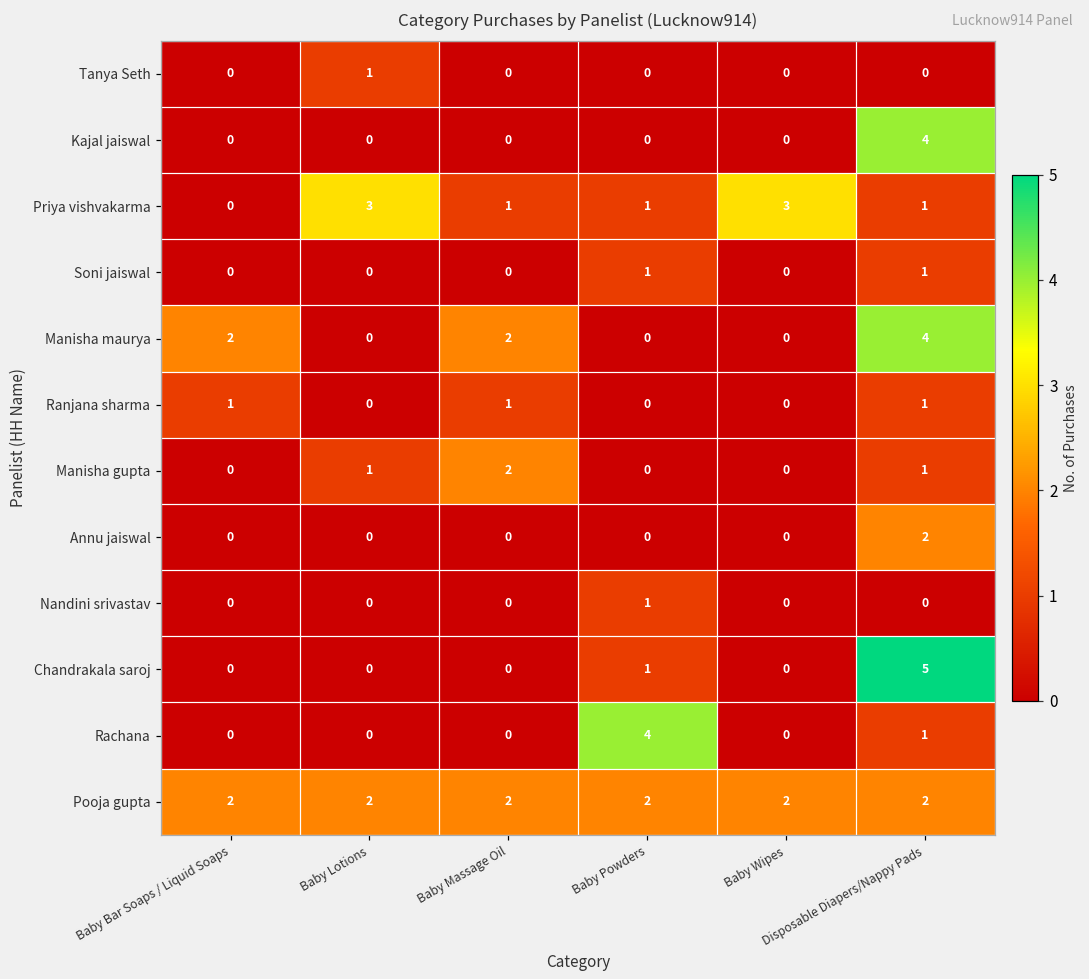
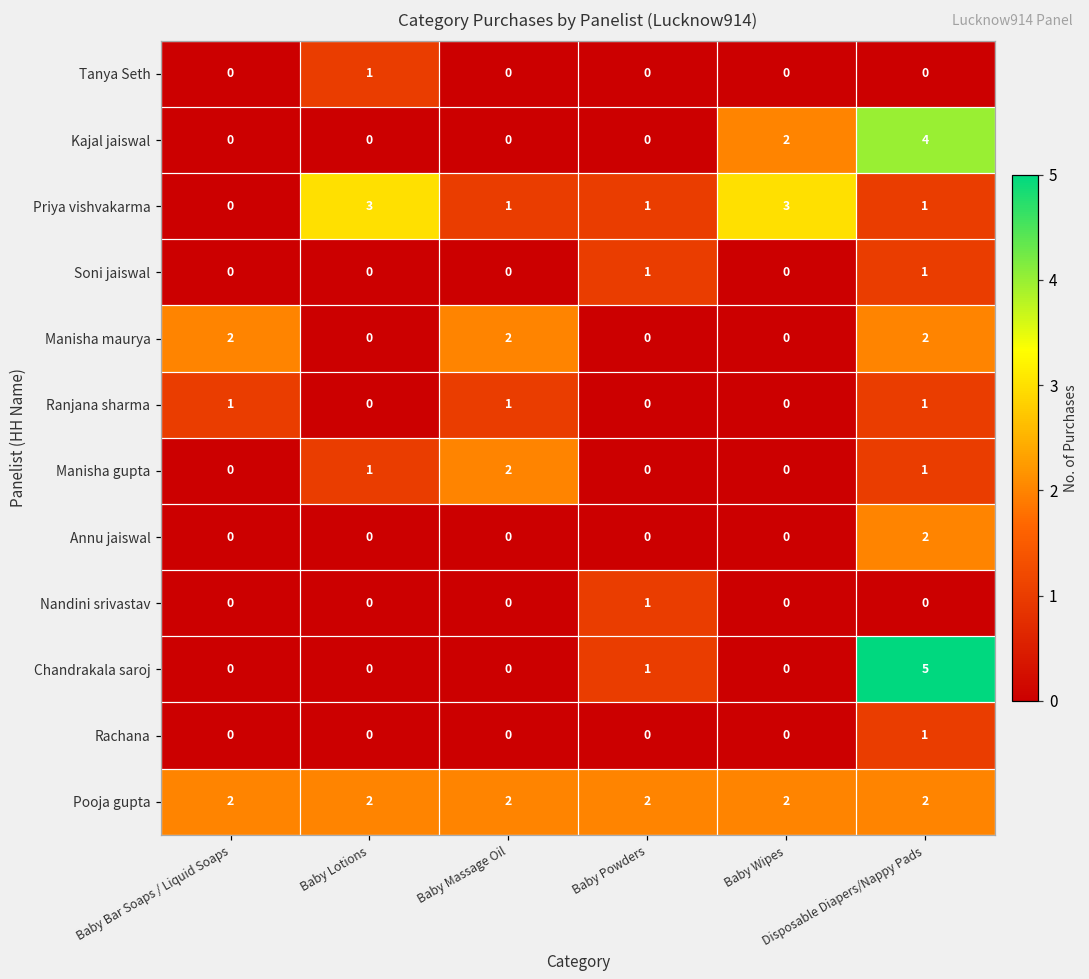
  {
    "Tanya Seth": {
      "Baby Bar Soaps / Liquid Soaps": 0,
      "Baby Lotions": 1,
      "Baby Massage Oil": 0,
      "Baby Powders": 0,
      "Baby Wipes": 0,
      "Disposable Diapers/Nappy Pads": 0
    },
    "Kajal jaiswal": {
      "Baby Bar Soaps / Liquid Soaps": 0,
      "Baby Lotions": 0,
      "Baby Massage Oil": 0,
      "Baby Powders": 0,
-     "Baby Wipes": 0,
+     "Baby Wipes": 2,
      "Disposable Diapers/Nappy Pads": 4
    },
    "Priya vishvakarma": {
      "Baby Bar Soaps / Liquid Soaps": 0,
      "Baby Lotions": 3,
      "Baby Massage Oil": 1,
      "Baby Powders": 1,
      "Baby Wipes": 3,
      "Disposable Diapers/Nappy Pads": 1
    },
    "Soni jaiswal": {
      "Baby Bar Soaps / Liquid Soaps": 0,
      "Baby Lotions": 0,
      "Baby Massage Oil": 0,
      "Baby Powders": 1,
      "Baby Wipes": 0,
      "Disposable Diapers/Nappy Pads": 1
    },
    "Manisha maurya": {
      "Baby Bar Soaps / Liquid Soaps": 2,
      "Baby Lotions": 0,
      "Baby Massage Oil": 2,
      "Baby Powders": 0,
      "Baby Wipes": 0,
-     "Disposable Diapers/Nappy Pads": 4
+     "Disposable Diapers/Nappy Pads": 2
    },
    "Ranjana sharma": {
      "Baby Bar Soaps / Liquid Soaps": 1,
      "Baby Lotions": 0,
      "Baby Massage Oil": 1,
      "Baby Powders": 0,
      "Baby Wipes": 0,
      "Disposable Diapers/Nappy Pads": 1
    },
    "Manisha gupta": {
      "Baby Bar Soaps / Liquid Soaps": 0,
      "Baby Lotions": 1,
      "Baby Massage Oil": 2,
      "Baby Powders": 0,
      "Baby Wipes": 0,
      "Disposable Diapers/Nappy Pads": 1
    },
    "Annu jaiswal": {
      "Baby Bar Soaps / Liquid Soaps": 0,
      "Baby Lotions": 0,
      "Baby Massage Oil": 0,
      "Baby Powders": 0,
      "Baby Wipes": 0,
      "Disposable Diapers/Nappy Pads": 2
    },
    "Nandini srivastav": {
      "Baby Bar Soaps / Liquid Soaps": 0,
      "Baby Lotions": 0,
      "Baby Massage Oil": 0,
      "Baby Powders": 1,
      "Baby Wipes": 0,
      "Disposable Diapers/Nappy Pads": 0
    },
    "Chandrakala saroj": {
      "Baby Bar Soaps / Liquid Soaps": 0,
      "Baby Lotions": 0,
      "Baby Massage Oil": 0,
      "Baby Powders": 1,
      "Baby Wipes": 0,
      "Disposable Diapers/Nappy Pads": 5
    },
    "Rachana": {
      "Baby Bar Soaps / Liquid Soaps": 0,
      "Baby Lotions": 0,
      "Baby Massage Oil": 0,
-     "Baby Powders": 4,
+     "Baby Powders": 0,
      "Baby Wipes": 0,
      "Disposable Diapers/Nappy Pads": 1
    },
    "Pooja gupta": {
      "Baby Bar Soaps / Liquid Soaps": 2,
      "Baby Lotions": 2,
      "Baby Massage Oil": 2,
      "Baby Powders": 2,
      "Baby Wipes": 2,
      "Disposable Diapers/Nappy Pads": 2
    }
  }
